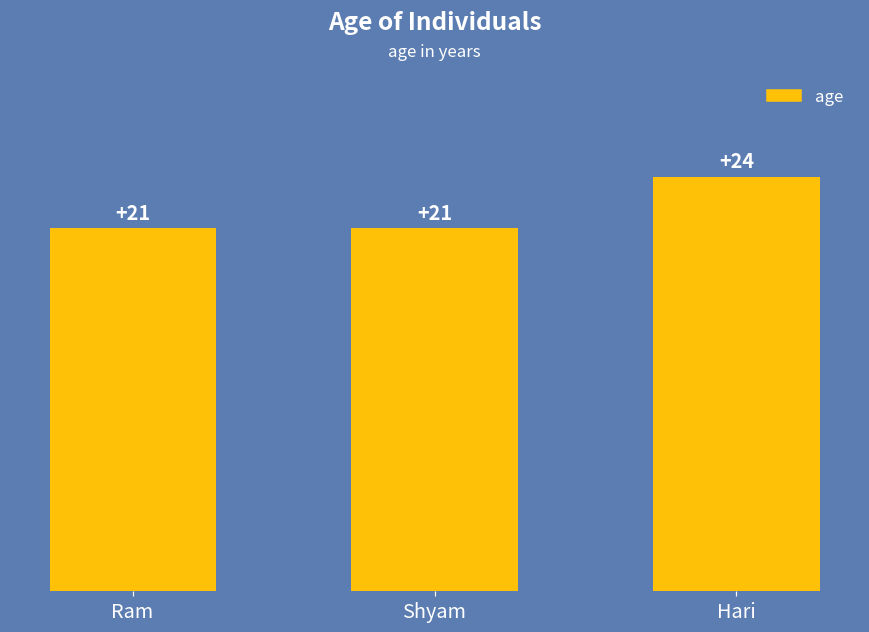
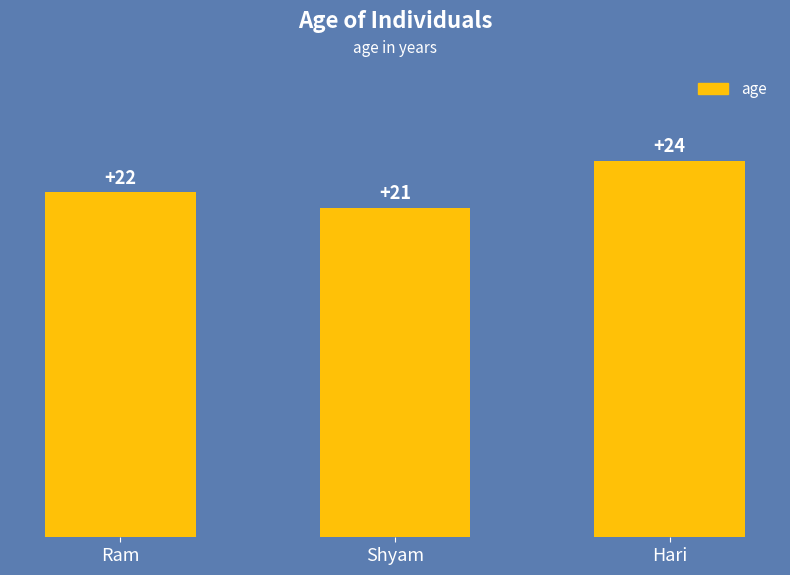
  {
-   "Ram": "+21",
+   "Ram": "+22",
    "Shyam": "+21",
    "Hari": "+24"
  }
